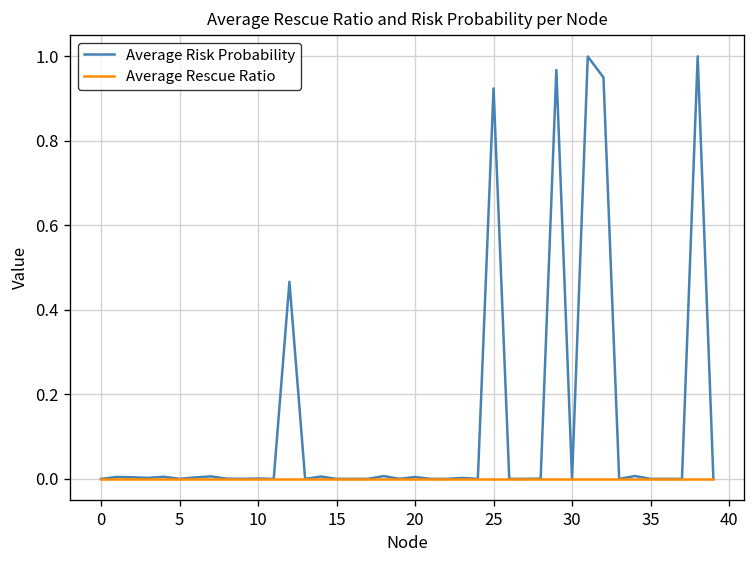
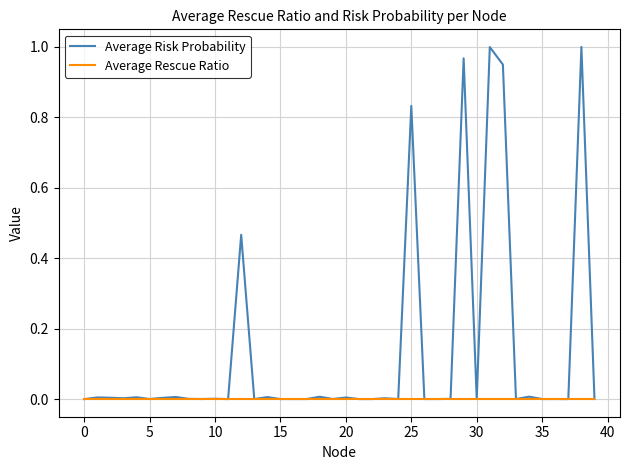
  {
    "Average Risk Probability": {
-     "25": 0.92
+     "25": 0.83
    },
    "Average Rescue Ratio": {
      "25": 0.00
    }
  }
